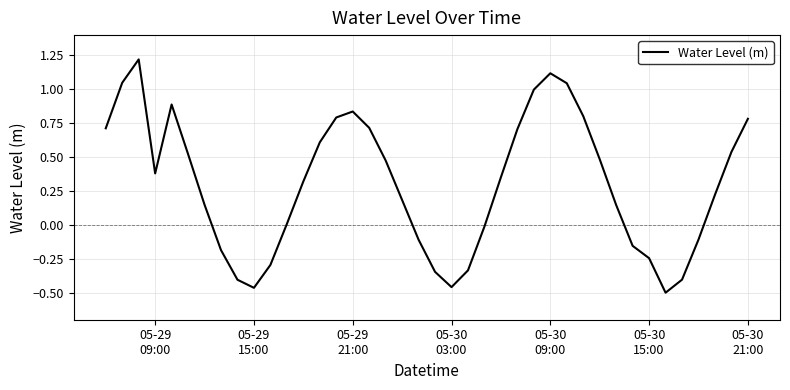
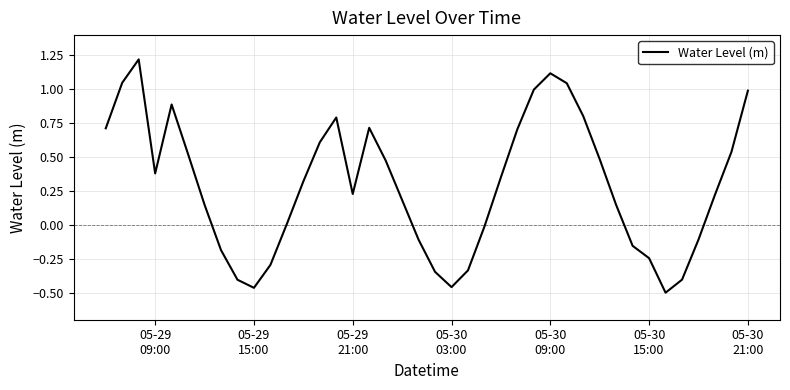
  {
    "05-29 09:00": 0.38,
    "05-29 15:00": -0.46,
-   "05-29 21:00": 0.84,
+   "05-29 21:00": 0.23,
    "05-30 03:00": -0.46,
    "05-30 09:00": 1.12,
    "05-30 15:00": -0.25,
-   "05-30 21:00": 0.78
+   "05-30 21:00": 0.99
  }
